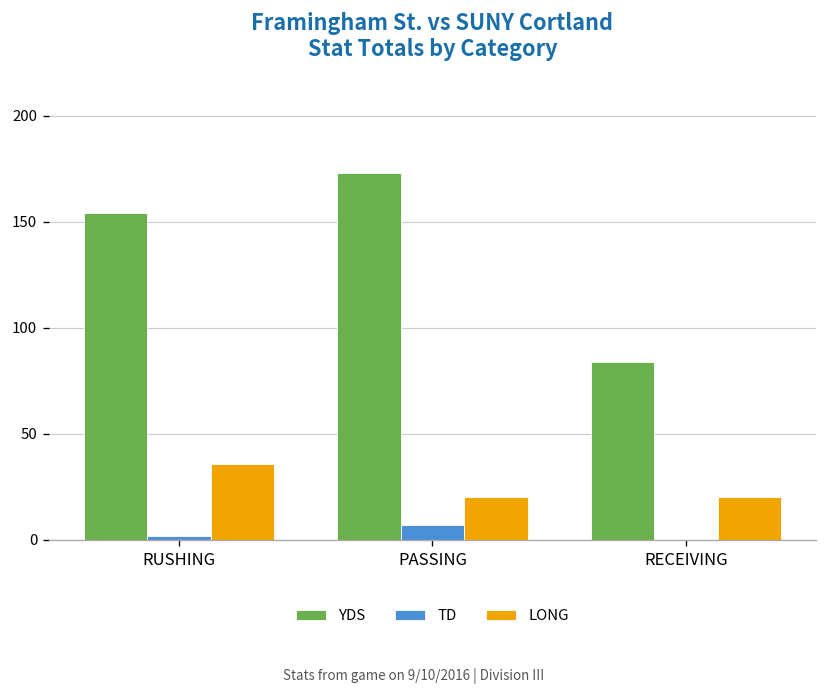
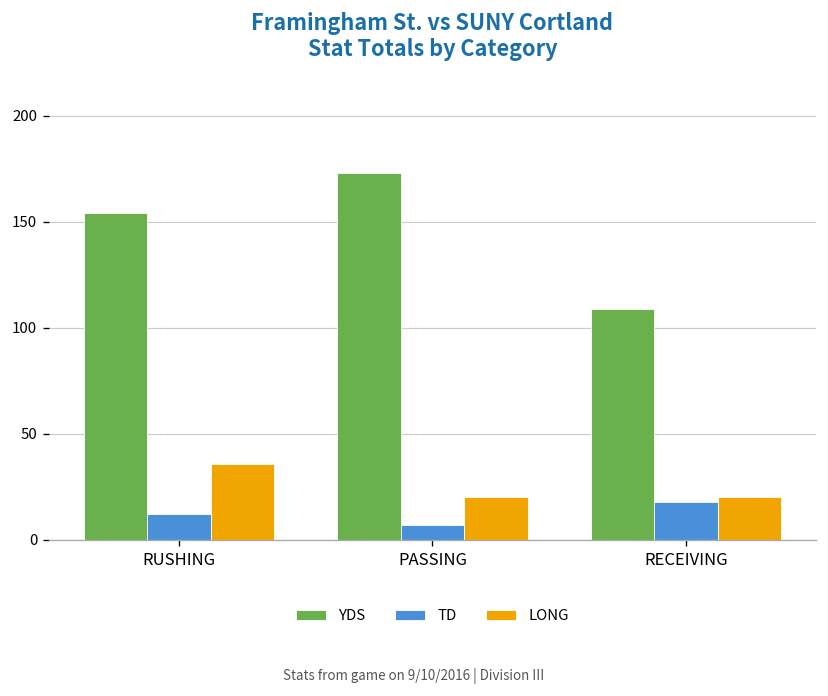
  {
    "YDS": {
      "RUSHING": 154,
      "PASSING": 173,
-     "RECEIVING": 84
+     "RECEIVING": 109
    },
    "TD": {
-     "RUSHING": 2,
+     "RUSHING": 12,
      "PASSING": 7,
-     "RECEIVING": 0
+     "RECEIVING": 18
    },
    "LONG": {
      "RUSHING": 36,
      "PASSING": 20,
      "RECEIVING": 20
    }
  }
